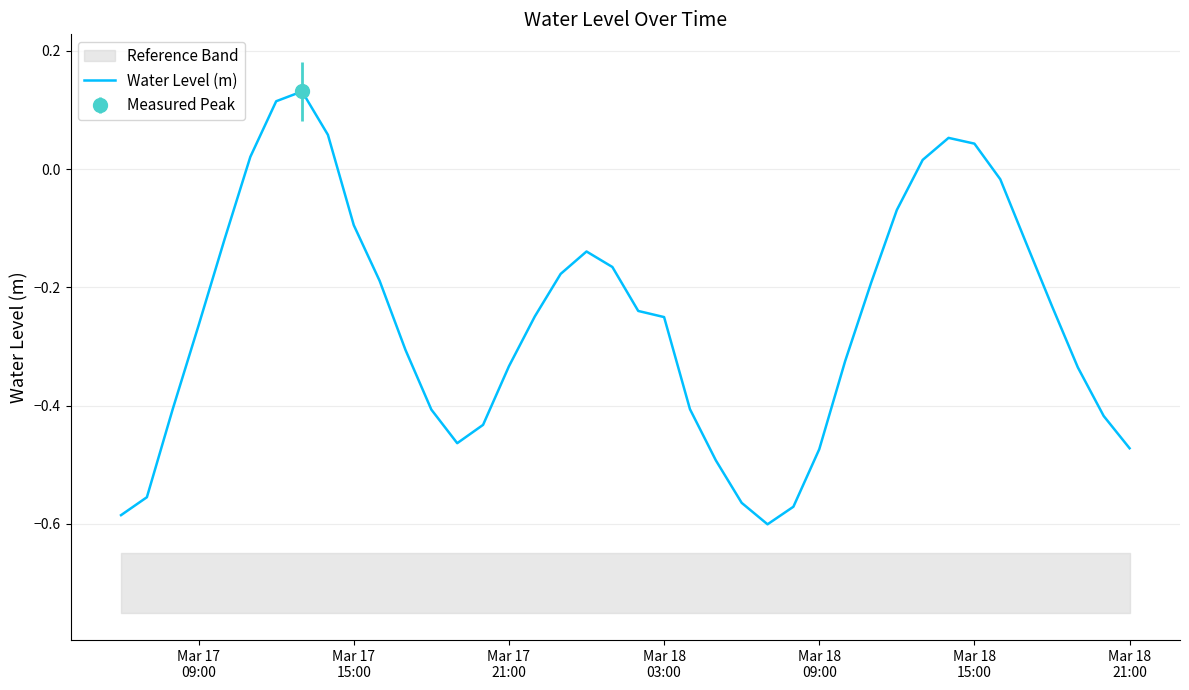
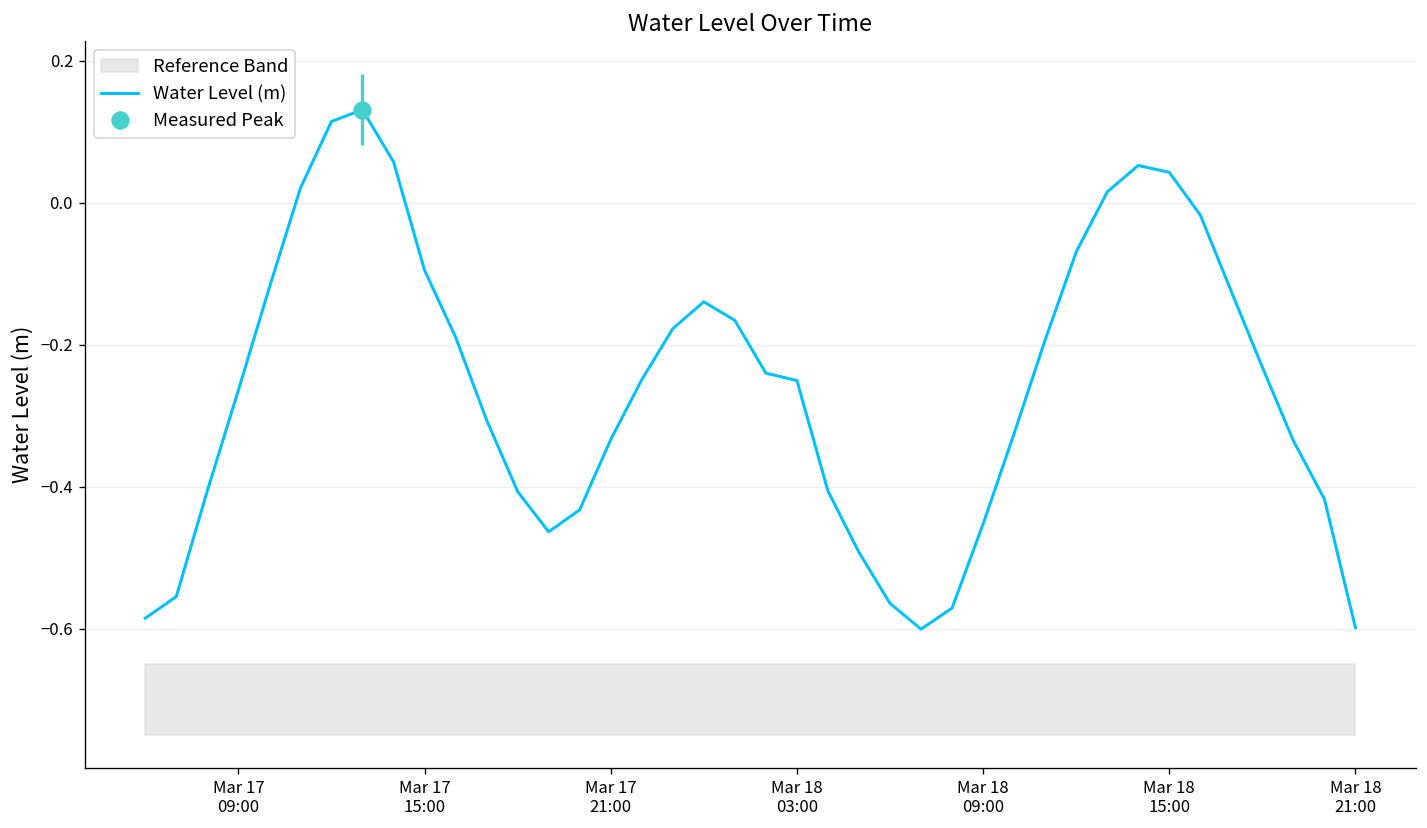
  {
    "Water Level (m)": {
      "Mar 17 09:00": -0.26,
      "Mar 17 15:00": -0.09,
      "Mar 17 21:00": -0.33,
      "Mar 18 03:00": -0.25,
-     "Mar 18 09:00": -0.47,
+     "Mar 18 09:00": -0.45,
      "Mar 18 15:00": 0.04,
-     "Mar 18 21:00": -0.47
+     "Mar 18 21:00": -0.60
    },
    "Reference Band": {
      "Mar 18 21:00": -0.65
    }
  }
